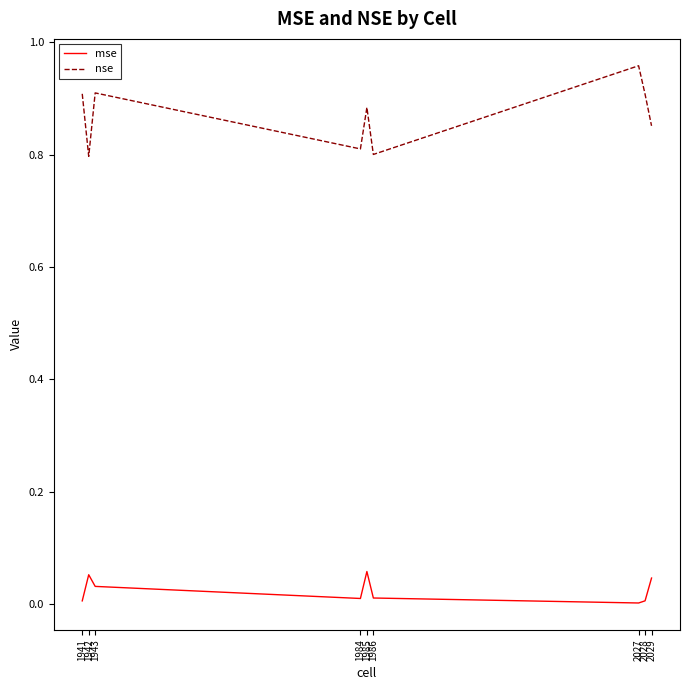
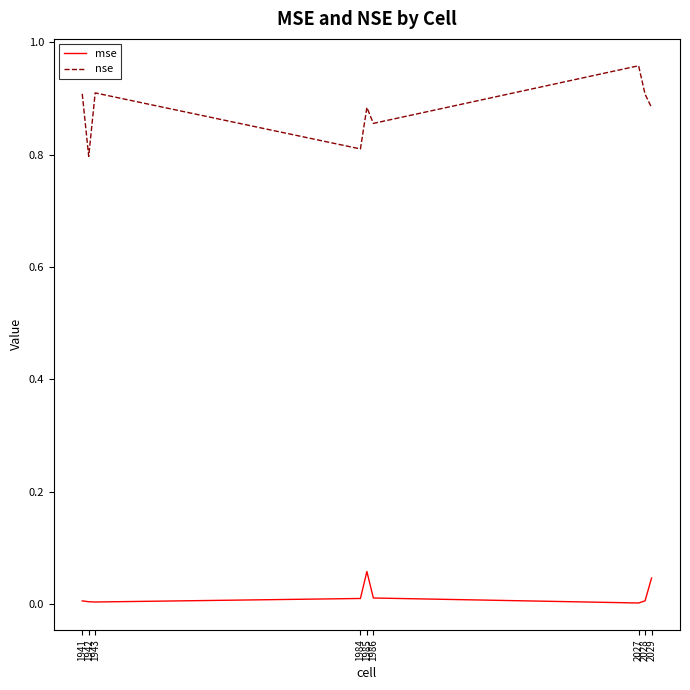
  {
    "mse": {
      "1941": 0.01,
-     "1942": 0.05,
-     "1943": 0.03,
+     "1942": 0.00,
+     "1943": 0.00,
      "1984": 0.01,
      "1985": 0.06,
      "1986": 0.01,
      "2027": 0.00,
      "2028": 0.01,
      "2029": 0.05
    },
    "nse": {
      "1941": 0.91,
      "1942": 0.80,
      "1943": 0.91,
      "1984": 0.81,
      "1985": 0.88,
-     "1986": 0.80,
+     "1986": 0.86,
      "2027": 0.96,
      "2028": 0.91,
-     "2029": 0.85
+     "2029": 0.88
    }
  }
